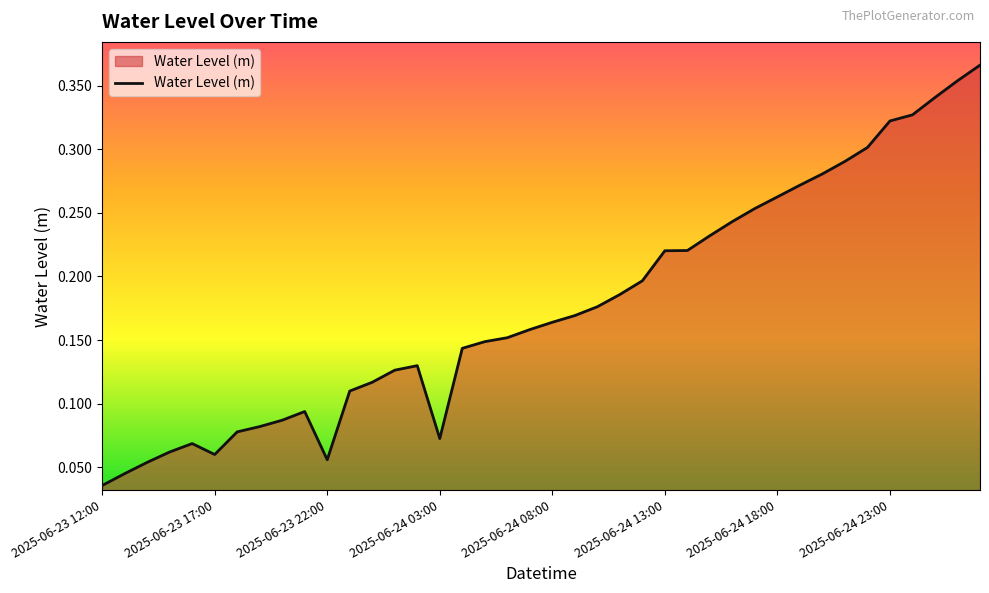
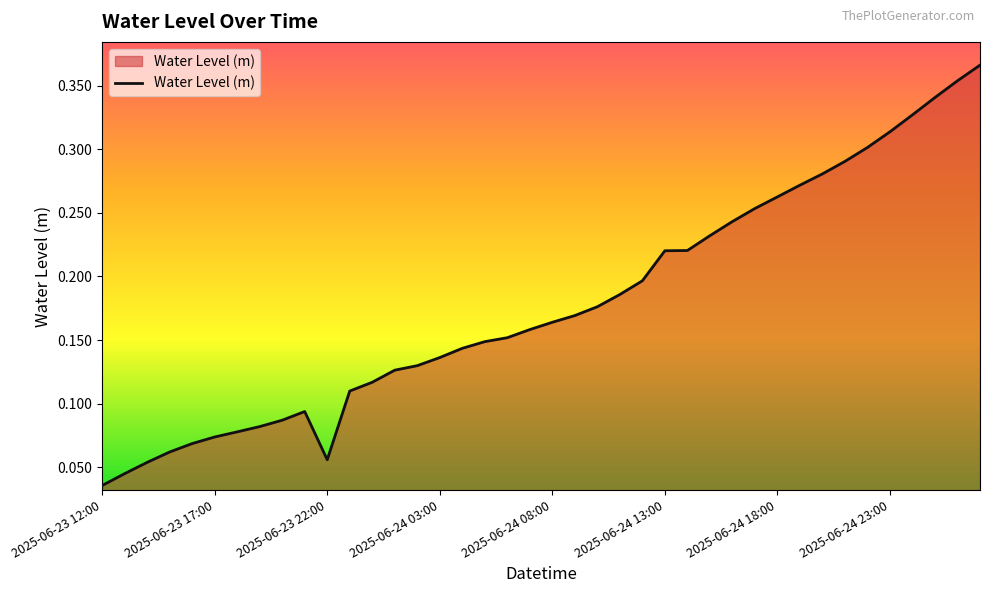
  {
    "2025-06-23 12:00": 0.036,
-   "2025-06-23 17:00": 0.060,
+   "2025-06-23 17:00": 0.074,
    "2025-06-23 22:00": 0.056,
-   "2025-06-24 03:00": 0.072,
+   "2025-06-24 03:00": 0.136,
    "2025-06-24 08:00": 0.164,
    "2025-06-24 13:00": 0.220,
    "2025-06-24 18:00": 0.263,
-   "2025-06-24 23:00": 0.322
+   "2025-06-24 23:00": 0.314
  }
